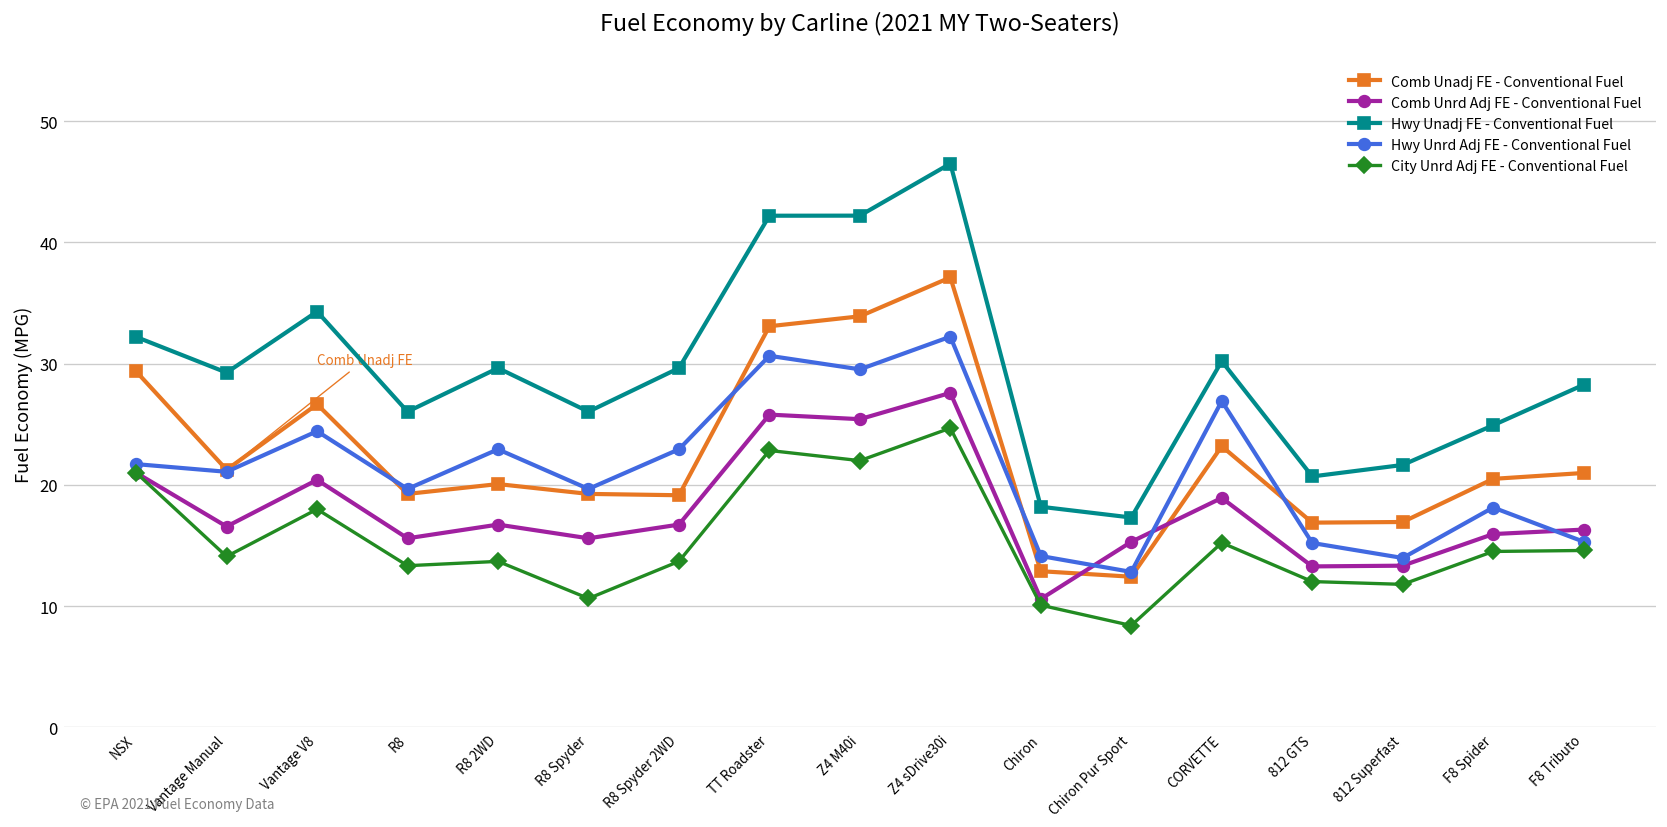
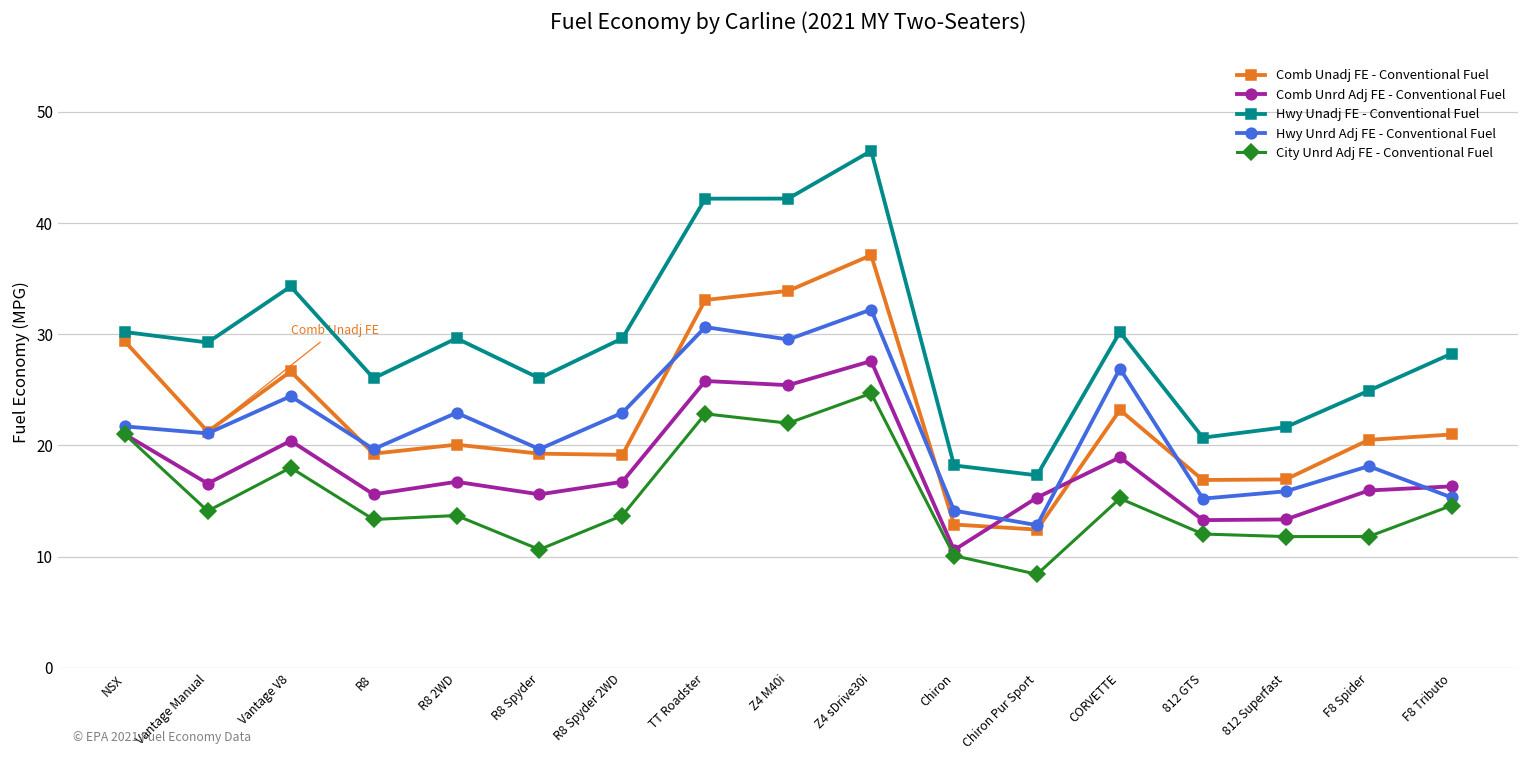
  {
    "Comb Unadj FE - Conventional Fuel": {
      "NSX": 29.4,
      "Vantage V8": 26.6,
      "R8": 19.3,
      "R8 2WD": 20.1,
      "R8 Spyder": 19.3,
      "R8 Spyder 2WD": 19.1,
      "TT Roadster": 33.1,
      "Z4 M40i": 33.9,
      "Z4 sDrive30i": 37.1,
      "Chiron": 12.9,
      "Chiron Pur Sport": 12.4,
      "CORVETTE": 23.2,
      "812 GTS": 16.9,
      "812 Superfast": 16.9,
      "F8 Spider": 20.5,
      "F8 Tributo": 21.0
    },
    "Comb Unrd Adj FE - Conventional Fuel": {
      "Vantage Manual": 16.6,
      "Vantage V8": 20.4,
      "R8": 15.6,
      "R8 2WD": 16.7,
      "R8 Spyder": 15.6,
      "R8 Spyder 2WD": 16.7,
      "TT Roadster": 25.8,
      "Z4 M40i": 25.4,
      "Z4 sDrive30i": 27.6,
      "Chiron": 10.6,
      "Chiron Pur Sport": 15.3,
      "CORVETTE": 18.9,
      "812 GTS": 13.3,
      "812 Superfast": 13.3,
      "F8 Spider": 15.9,
      "F8 Tributo": 16.3
    },
    "Hwy Unadj FE - Conventional Fuel": {
-     "NSX": 32.2,
+     "NSX": 30.2,
      "Vantage Manual": 29.3,
      "Vantage V8": 34.3,
      "R8": 26.0,
      "R8 2WD": 29.6,
      "R8 Spyder": 26.0,
      "R8 Spyder 2WD": 29.6,
      "TT Roadster": 42.2,
      "Z4 M40i": 42.2,
      "Z4 sDrive30i": 46.5,
      "Chiron": 18.2,
      "Chiron Pur Sport": 17.3,
      "CORVETTE": 30.2,
      "812 GTS": 20.7,
      "812 Superfast": 21.6,
      "F8 Spider": 24.9,
      "F8 Tributo": 28.3
    },
    "Hwy Unrd Adj FE - Conventional Fuel": {
      "NSX": 21.7,
      "Vantage V8": 24.4,
      "R8": 19.7,
      "R8 2WD": 22.9,
      "R8 Spyder": 19.7,
      "R8 Spyder 2WD": 22.9,
      "TT Roadster": 30.6,
      "Z4 M40i": 29.5,
      "Z4 sDrive30i": 32.2,
      "Chiron": 14.1,
      "Chiron Pur Sport": 12.8,
      "CORVETTE": 26.9,
      "812 GTS": 15.2,
-     "812 Superfast": 14.0,
+     "812 Superfast": 15.9,
      "F8 Spider": 18.1,
      "F8 Tributo": 15.3
    },
    "City Unrd Adj FE - Conventional Fuel": {
      "Vantage Manual": 14.1,
      "Vantage V8": 18.0,
      "R8": 13.3,
      "R8 2WD": 13.7,
      "R8 Spyder": 10.6,
      "R8 Spyder 2WD": 13.7,
      "TT Roadster": 22.8,
      "Z4 M40i": 22.0,
      "Z4 sDrive30i": 24.7,
      "Chiron": 10.1,
      "Chiron Pur Sport": 8.4,
      "CORVETTE": 15.2,
      "812 GTS": 12.0,
      "812 Superfast": 11.8,
-     "F8 Spider": 14.5,
+     "F8 Spider": 11.8,
      "F8 Tributo": 14.6
    }
  }
